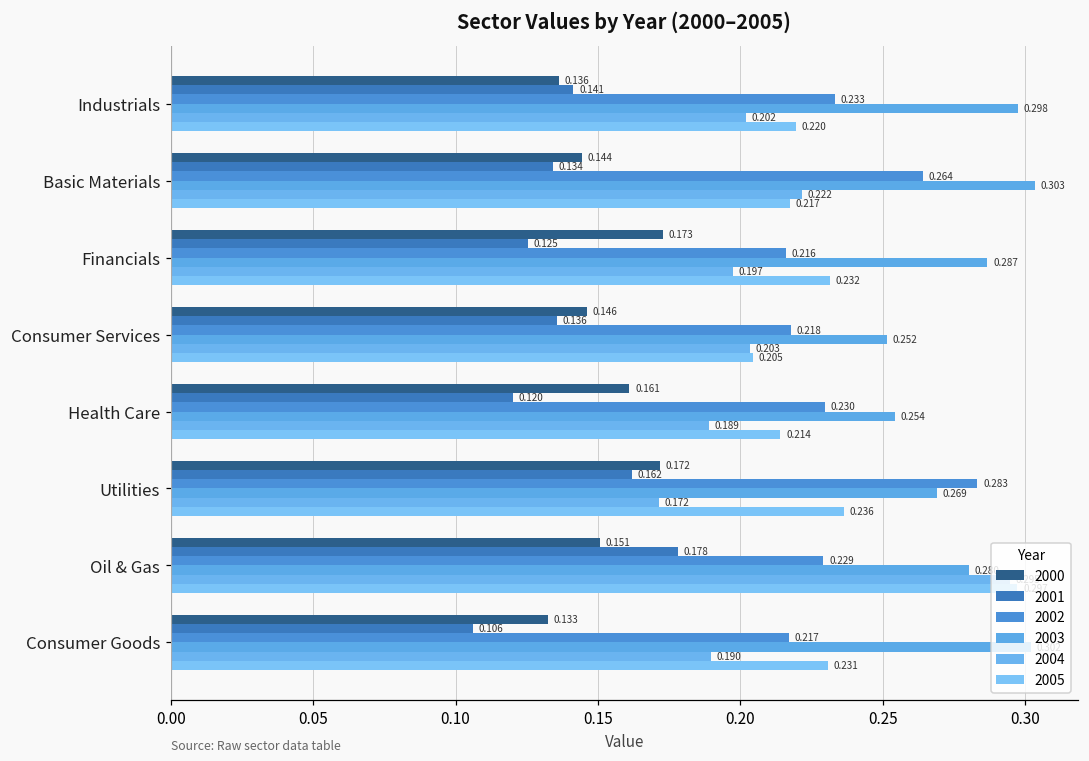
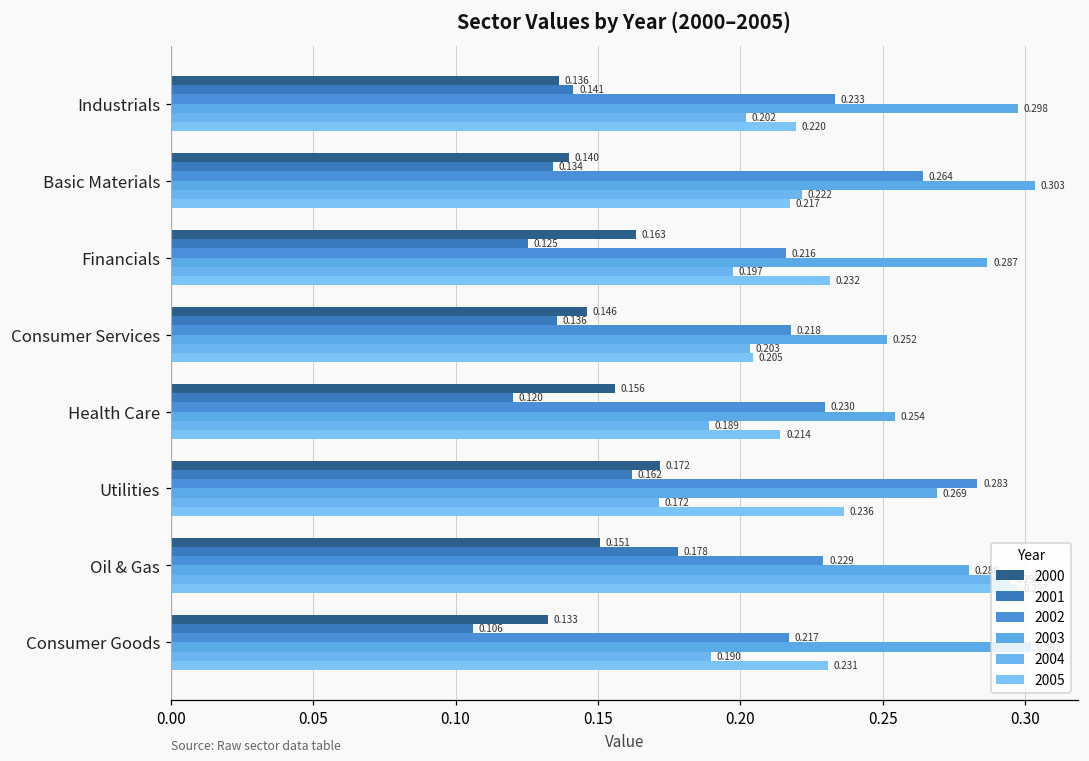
  {
    "2000": {
      "Industrials": 0.136,
-     "Basic Materials": 0.144,
-     "Financials": 0.173,
+     "Basic Materials": 0.140,
+     "Financials": 0.163,
      "Consumer Services": 0.146,
-     "Health Care": 0.161,
+     "Health Care": 0.156,
      "Utilities": 0.172,
      "Oil & Gas": 0.151,
      "Consumer Goods": 0.133
    }
  }
